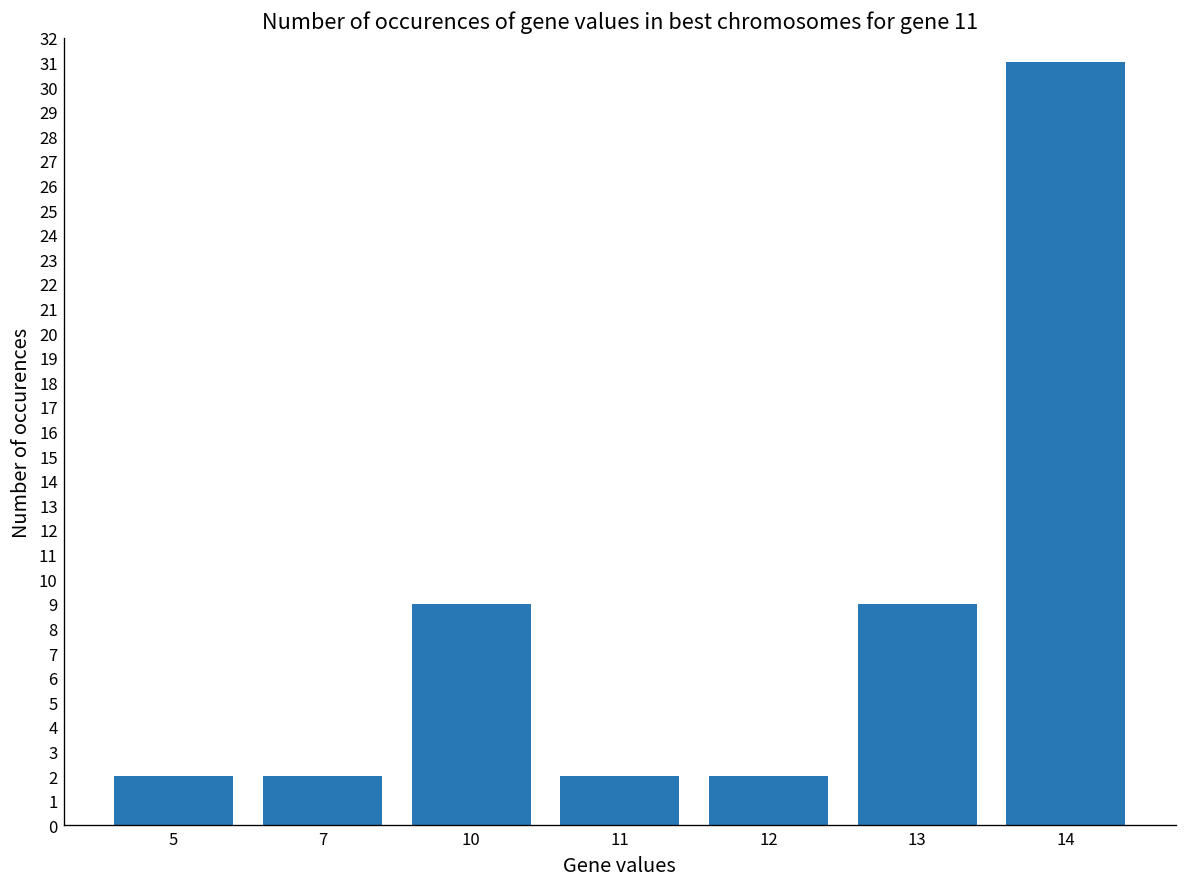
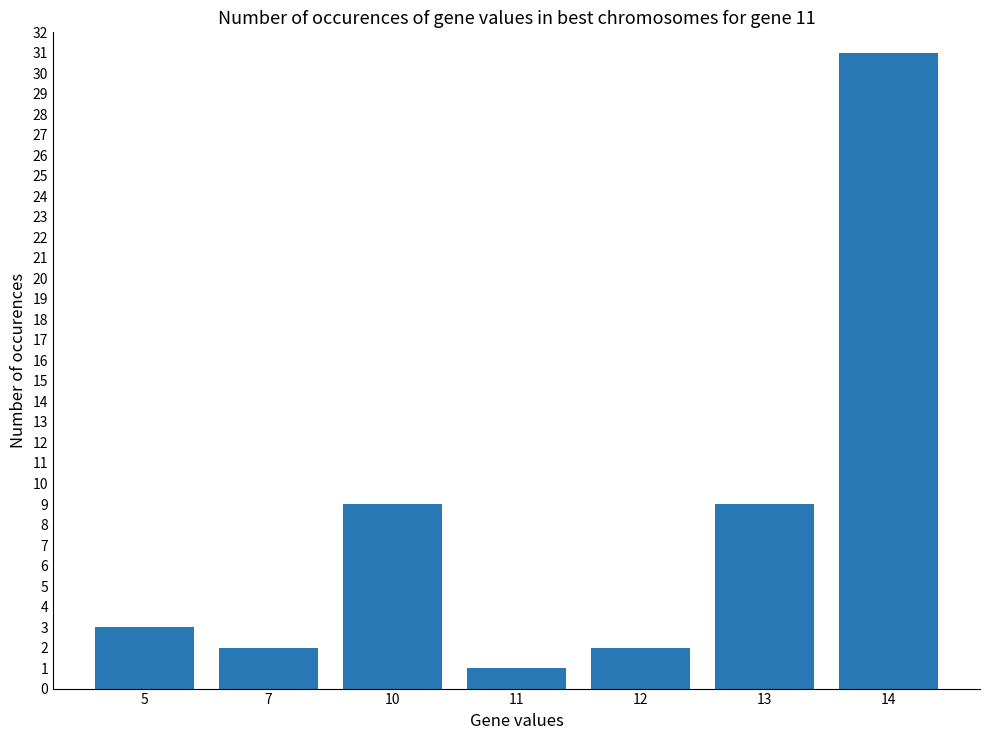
  {
-   "5": 2,
+   "5": 3,
    "7": 2,
    "10": 9,
-   "11": 2,
+   "11": 1,
    "12": 2,
    "13": 9,
    "14": 31
  }
